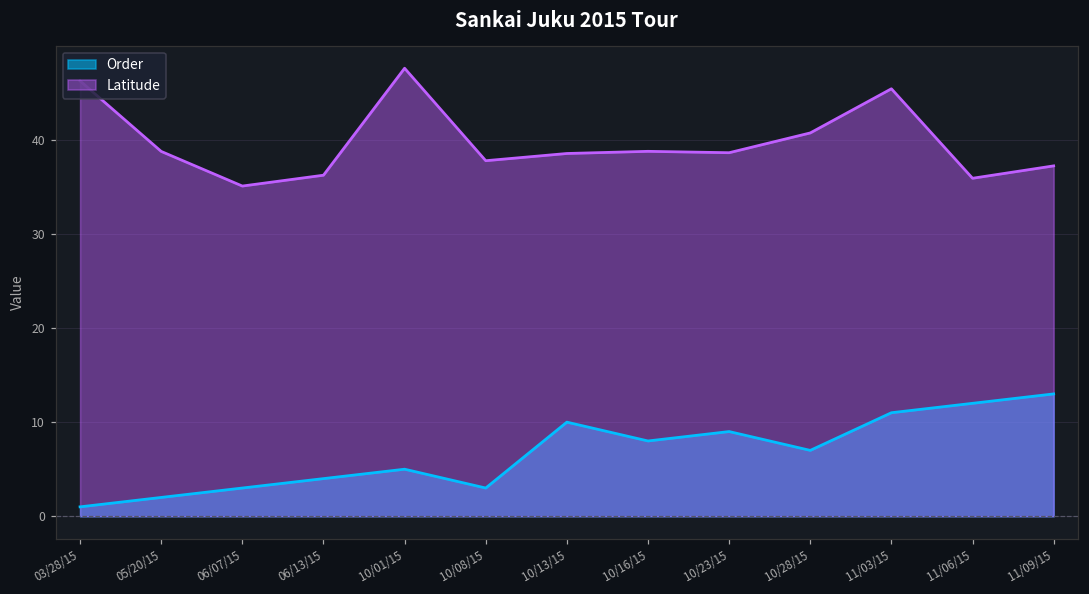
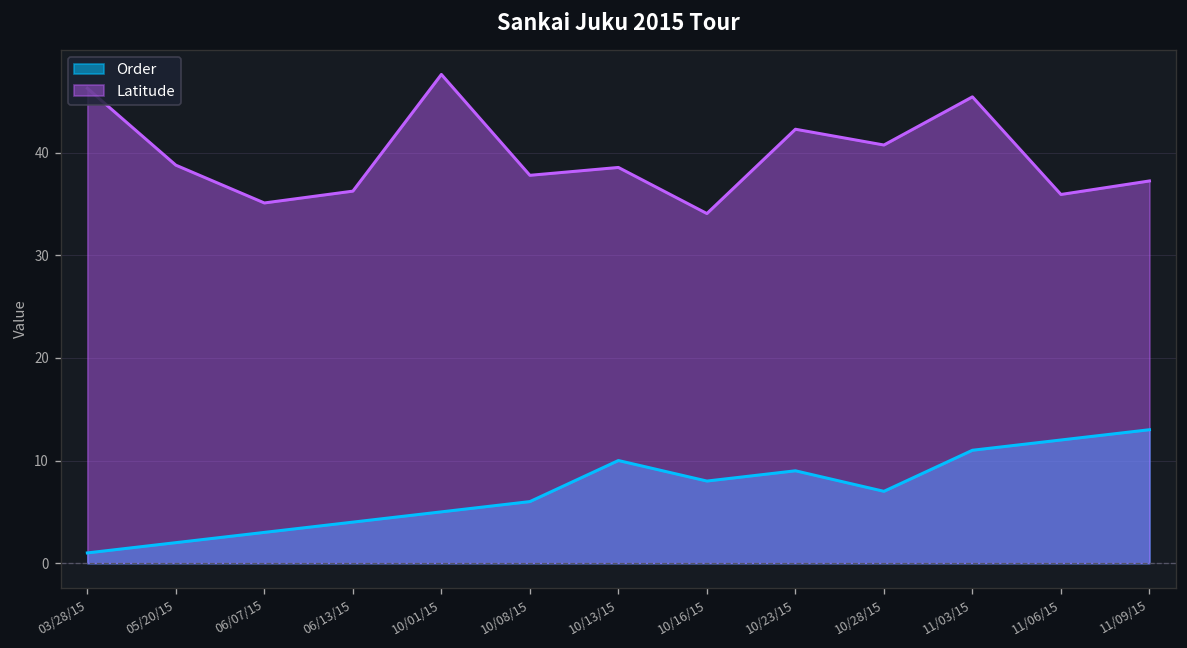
  {
    "Order": {
      "03/28/15": 1,
      "05/20/15": 2,
      "06/07/15": 3,
      "06/13/15": 4,
      "10/01/15": 5,
-     "10/08/15": 3,
+     "10/08/15": 6,
      "10/13/15": 10,
      "10/16/15": 8,
      "10/23/15": 9,
      "10/28/15": 7,
      "11/03/15": 11,
      "11/06/15": 12,
      "11/09/15": 13
    },
    "Latitude": {
      "05/20/15": 39,
      "06/07/15": 35,
      "06/13/15": 36,
      "10/01/15": 48,
      "10/08/15": 38,
      "10/13/15": 39,
-     "10/16/15": 39,
-     "10/23/15": 39,
+     "10/16/15": 34,
+     "10/23/15": 42,
      "10/28/15": 41,
      "11/03/15": 45,
      "11/06/15": 36,
      "11/09/15": 37
    }
  }
